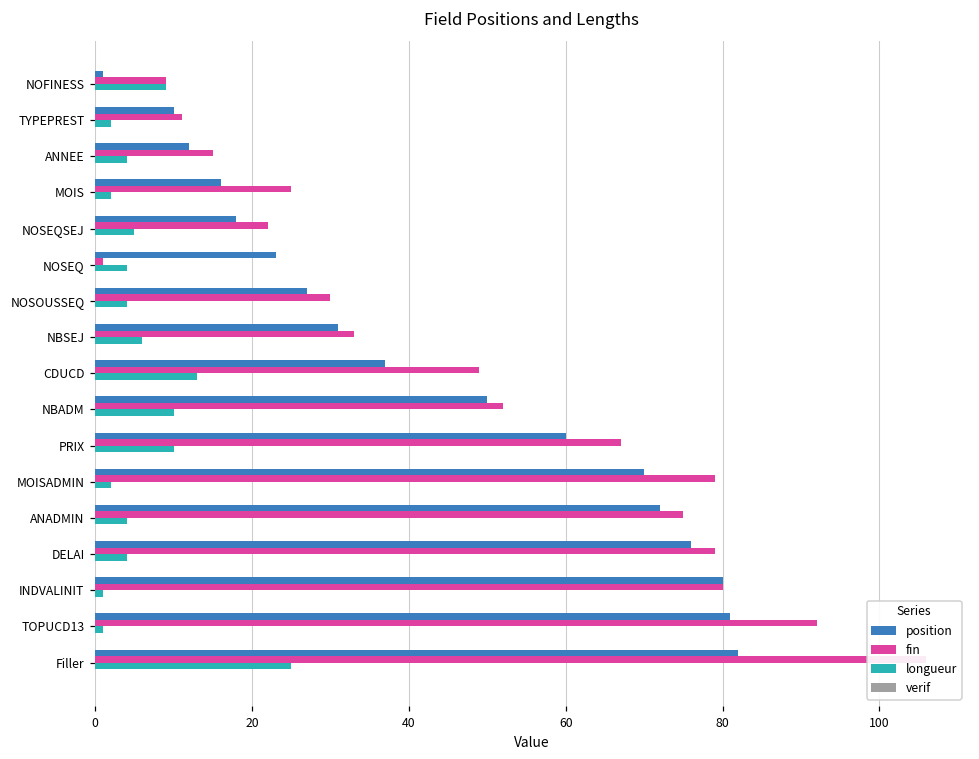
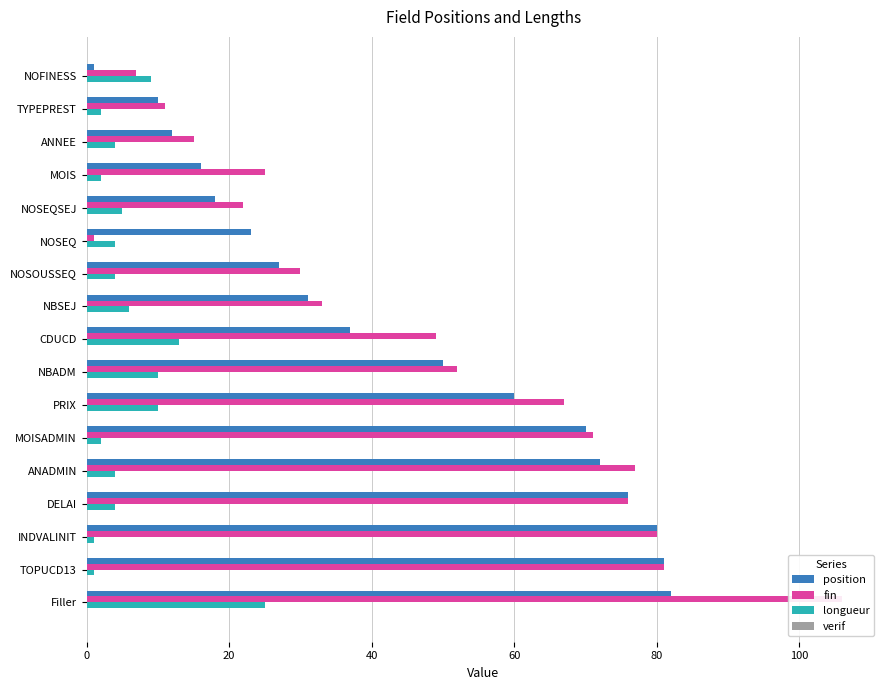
  {
    "fin": {
-     "NOFINESS": 9,
+     "NOFINESS": 7,
      "TYPEPREST": 11,
      "ANNEE": 15,
      "MOIS": 25,
      "NOSEQSEJ": 22,
      "NOSEQ": 1,
      "NOSOUSSEQ": 30,
      "NBSEJ": 33,
      "CDUCD": 49,
      "NBADM": 52,
      "PRIX": 67,
-     "MOISADMIN": 79,
-     "ANADMIN": 75,
-     "DELAI": 79,
+     "MOISADMIN": 71,
+     "ANADMIN": 77,
+     "DELAI": 76,
      "INDVALINIT": 80,
-     "TOPUCD13": 92
+     "TOPUCD13": 81
    },
    "verif": {
      "NOFINESS": 0,
      "TYPEPREST": 0,
      "ANNEE": 0,
      "MOIS": 0,
      "NOSEQSEJ": 0,
      "NOSEQ": 0,
      "NOSOUSSEQ": 0,
      "NBSEJ": 0,
      "CDUCD": 0,
      "NBADM": 0,
      "PRIX": 0,
      "MOISADMIN": 0,
      "ANADMIN": 0,
      "DELAI": 0,
      "INDVALINIT": 0,
      "TOPUCD13": 0,
      "Filler": 0
    }
  }
